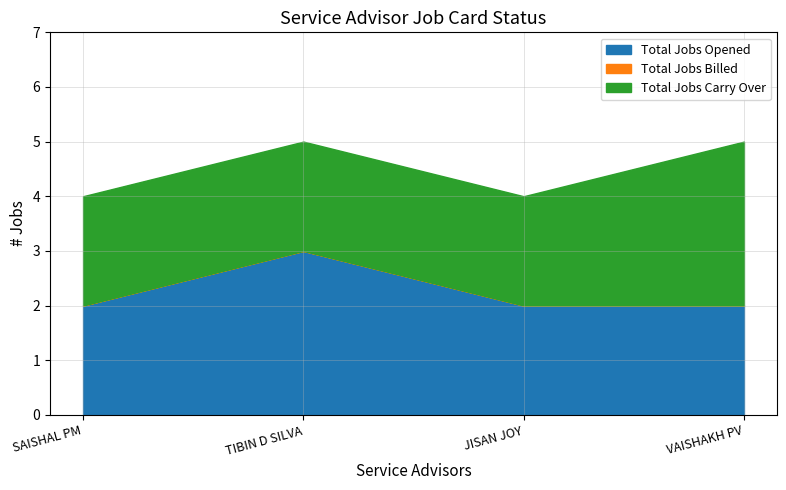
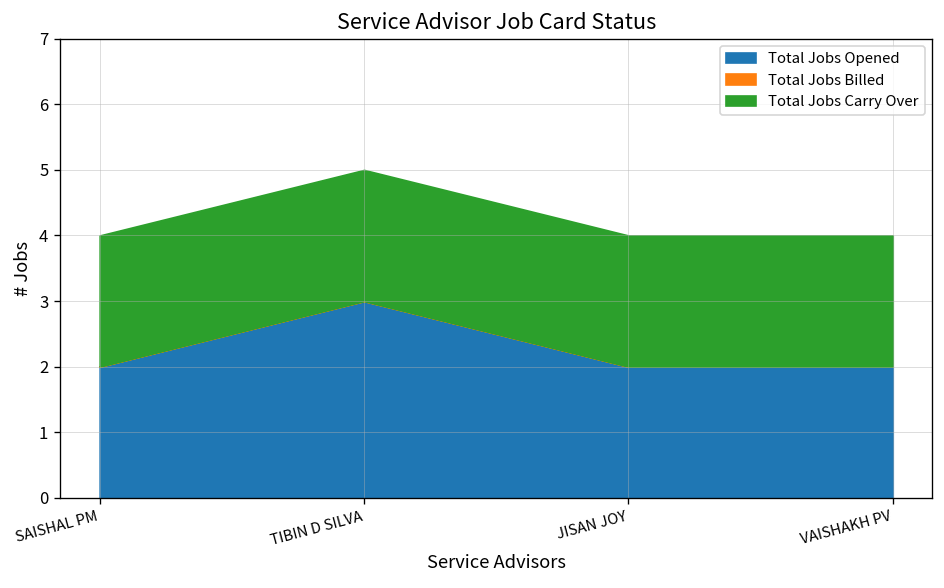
  {
    "Total Jobs Billed": {
      "SAISHAL PM": 2,
      "TIBIN D SILVA": 3,
      "JISAN JOY": 2,
      "VAISHAKH PV": 2
    },
    "Total Jobs Carry Over": {
      "SAISHAL PM": 2,
      "TIBIN D SILVA": 2,
      "JISAN JOY": 2,
-     "VAISHAKH PV": 3
+     "VAISHAKH PV": 2
    }
  }
